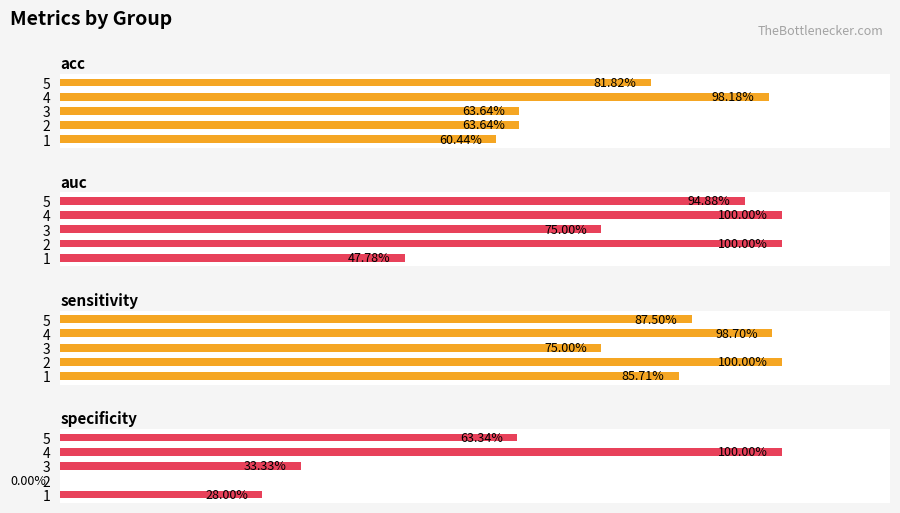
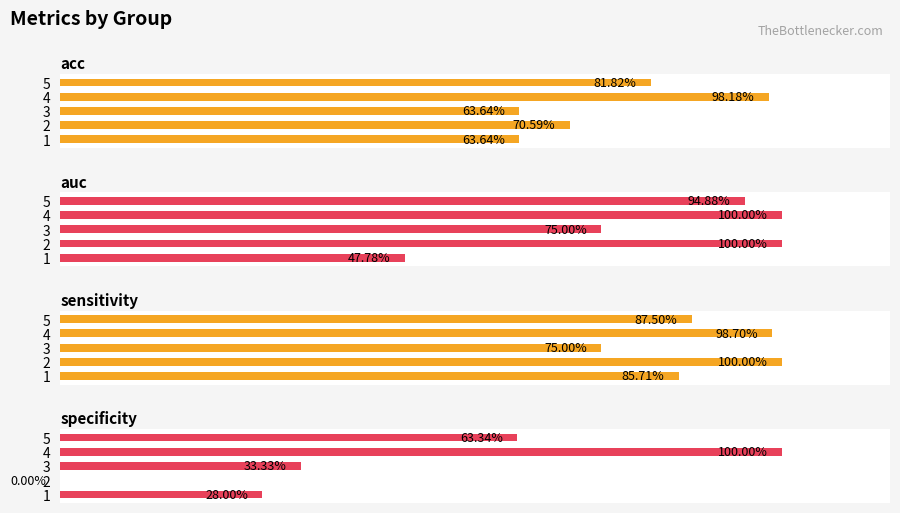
  {
    "acc": {
      "5": "81.82%",
      "4": "98.18%",
      "3": "63.64%",
-     "2": "63.64%",
-     "1": "60.44%"
+     "2": "70.59%",
+     "1": "63.64%"
    },
    "auc": {
      "5": "94.88%",
      "4": "100.00%",
      "3": "75.00%",
      "2": "100.00%",
      "1": "47.78%"
    },
    "sensitivity": {
      "5": "87.50%",
      "4": "98.70%",
      "3": "75.00%",
      "2": "100.00%",
      "1": "85.71%"
    },
    "specificity": {
      "5": "63.34%",
      "4": "100.00%",
      "3": "33.33%",
      "2": "0.00%",
      "1": "28.00%"
    }
  }
